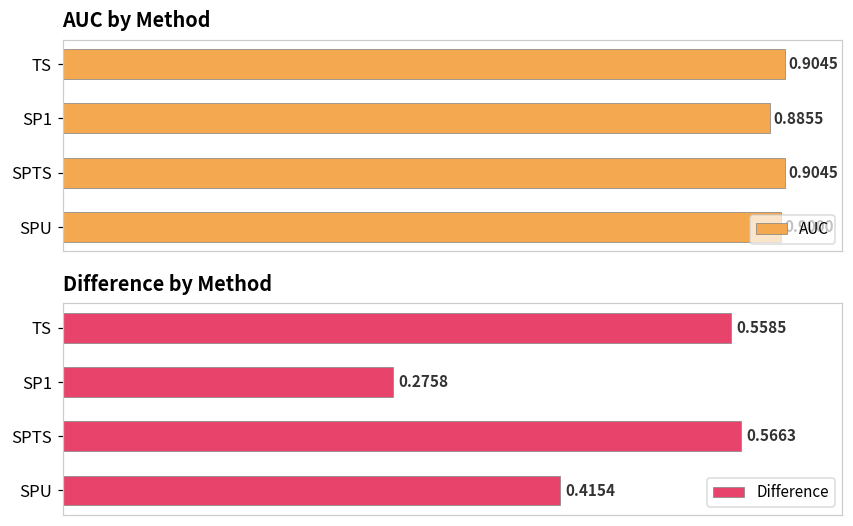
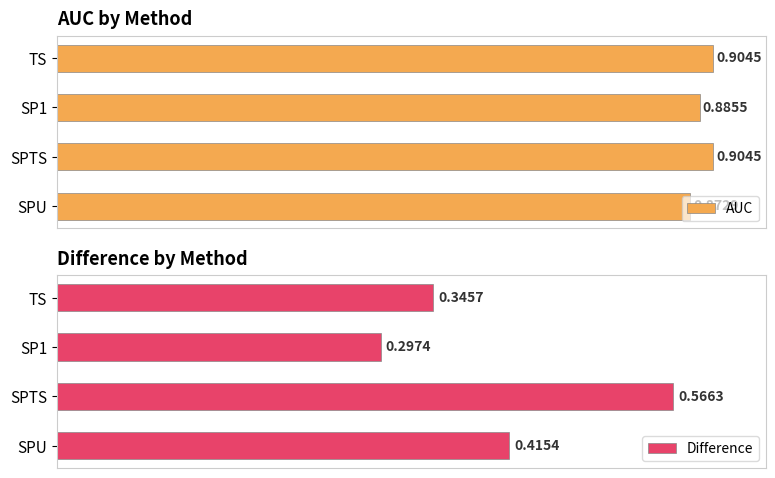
  {
    "AUC by Method": {
      "TS": 0.9045,
      "SP1": 0.8855,
      "SPTS": 0.9045,
-     "SPU": 0.9000
+     "SPU": 0.8729
    },
    "Difference by Method": {
-     "TS": 0.5585,
-     "SP1": 0.2758,
+     "TS": 0.3457,
+     "SP1": 0.2974,
      "SPTS": 0.5663,
      "SPU": 0.4154
    }
  }
